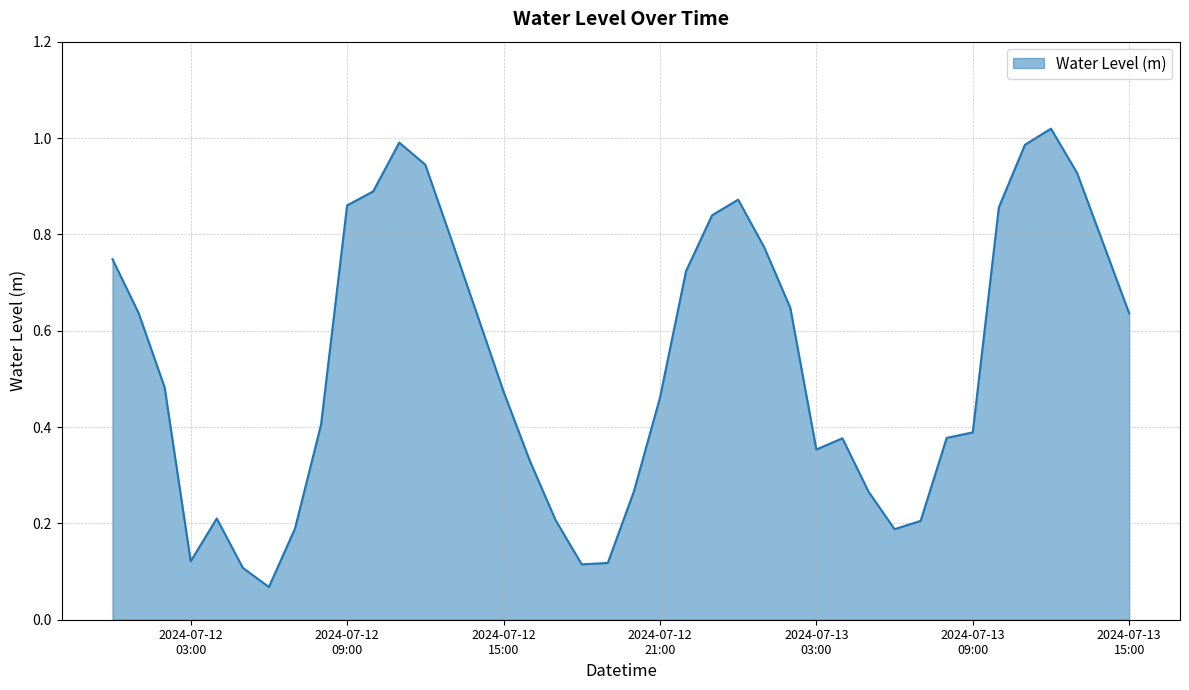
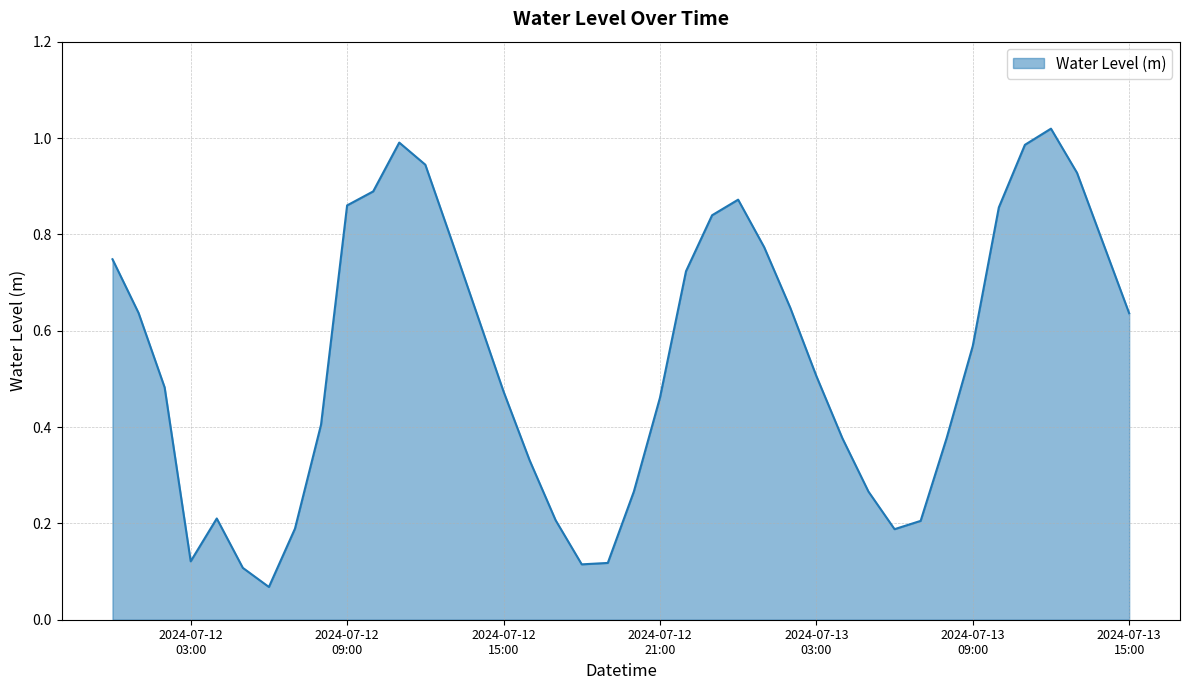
  {
    "2024-07-12 03:00": 0.12,
    "2024-07-12 09:00": 0.86,
    "2024-07-12 15:00": 0.47,
    "2024-07-12 21:00": 0.46,
-   "2024-07-13 03:00": 0.35,
-   "2024-07-13 09:00": 0.39,
+   "2024-07-13 03:00": 0.51,
+   "2024-07-13 09:00": 0.57,
    "2024-07-13 15:00": 0.64
  }
